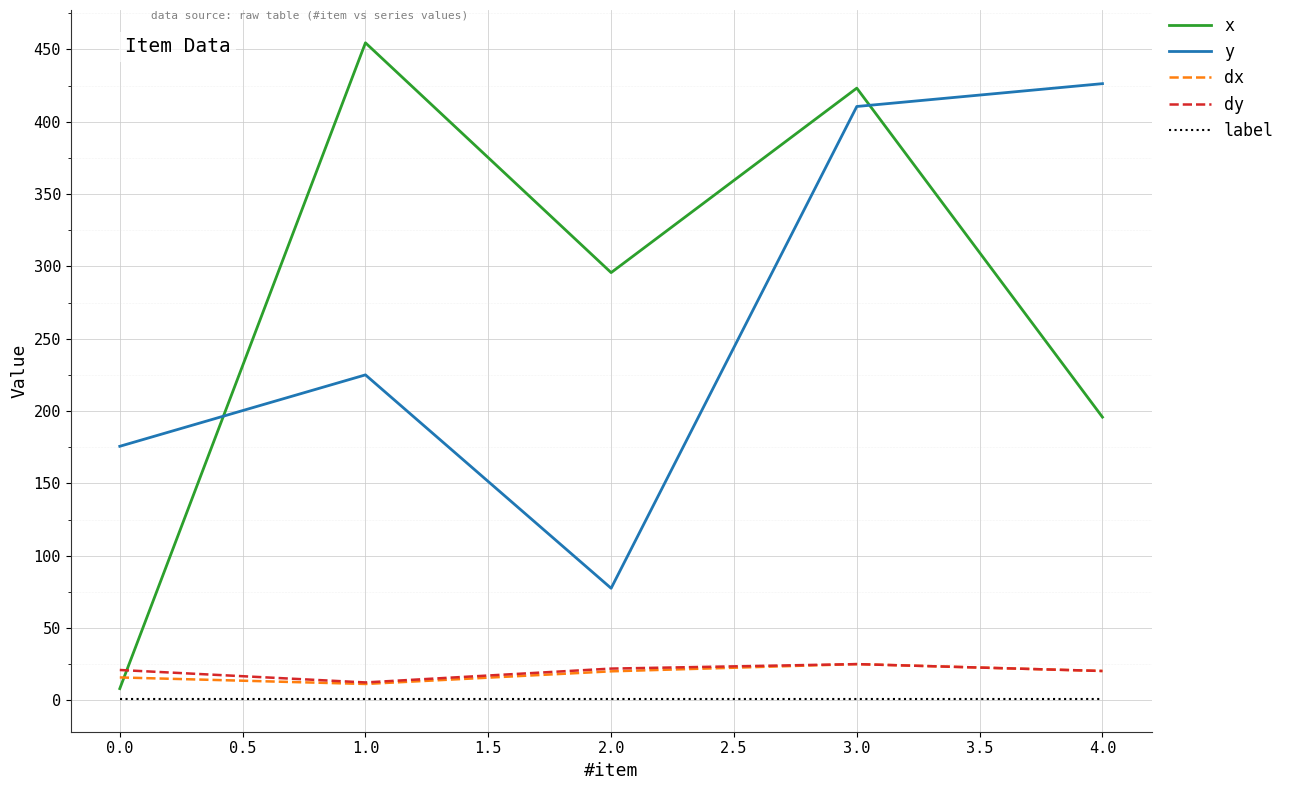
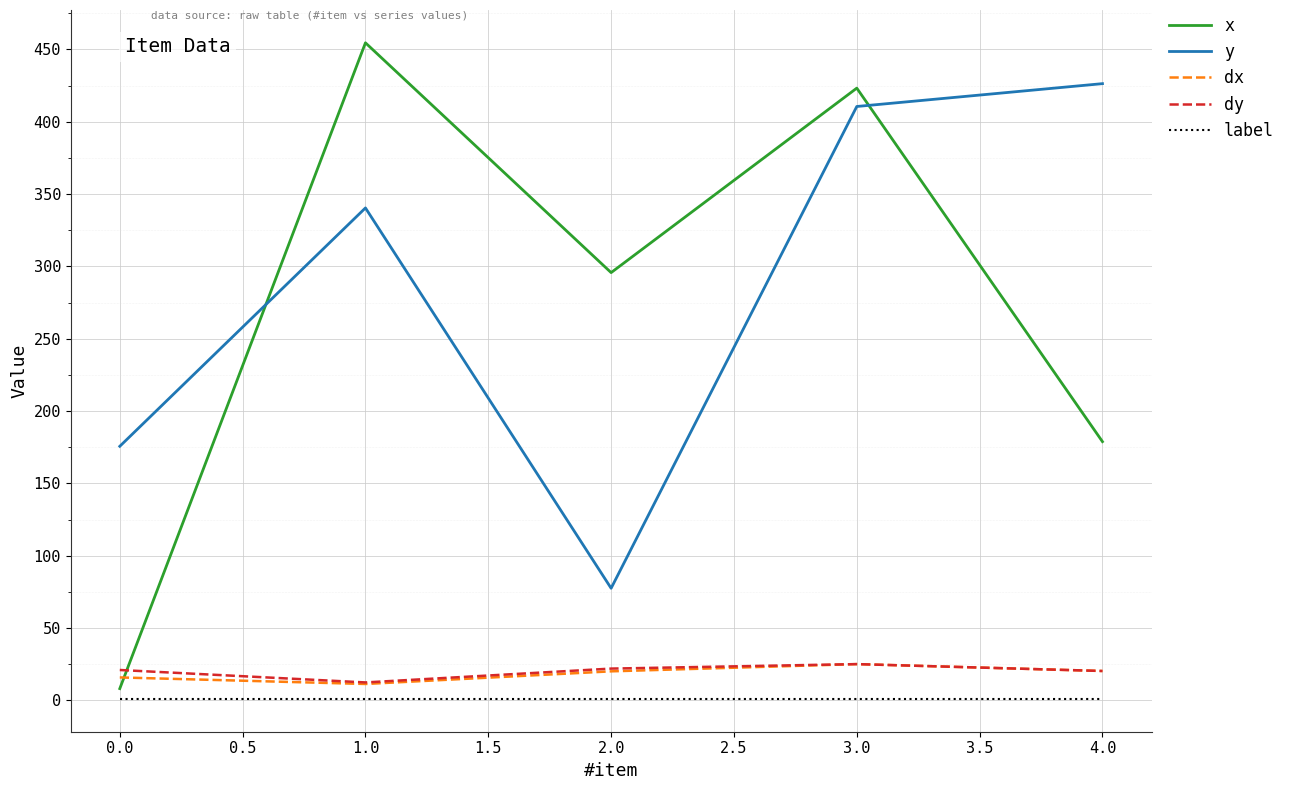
  {
    "x": {
      "0.0": 8,
      "1.0": 455,
      "2.0": 296,
      "3.0": 423,
-     "4.0": 196
+     "4.0": 179
    },
    "y": {
      "0.0": 176,
-     "1.0": 225,
+     "1.0": 340,
      "2.0": 77,
      "3.0": 411,
      "4.0": 426
    },
    "dx": {
      "0.0": 16,
      "2.0": 20
    },
    "dy": {
      "0.0": 21,
      "2.0": 22
    },
    "label": {
      "0.0": 1,
      "1.0": 1,
      "2.0": 1,
      "3.0": 1,
      "4.0": 1
    }
  }
